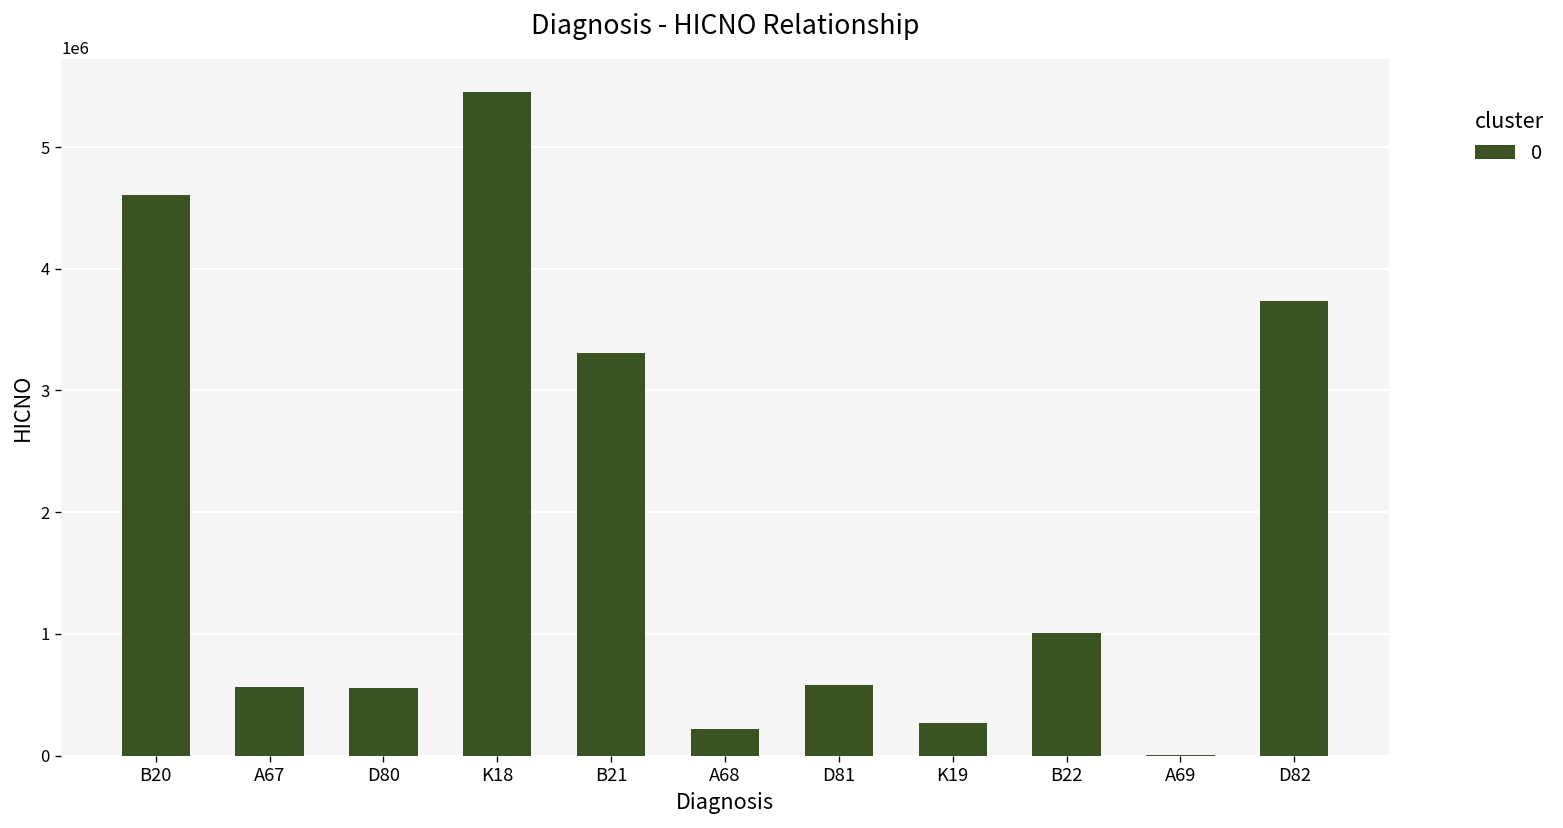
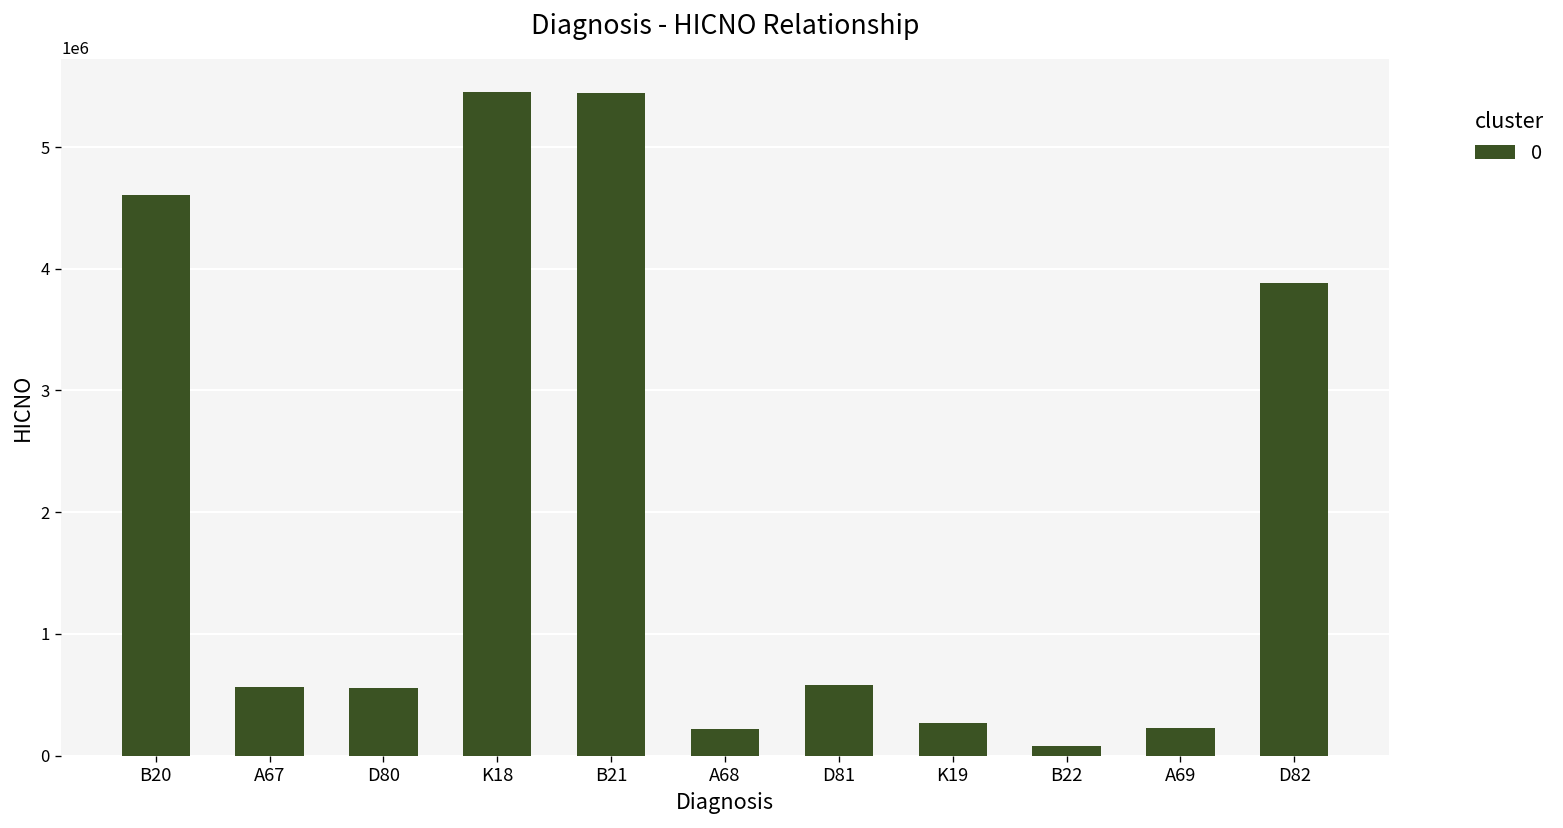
  {
    "B20": 4610000,
    "A67": 560000,
    "D80": 550000,
    "K18": 5450000,
-   "B21": 3310000,
+   "B21": 5440000,
    "A68": 220000,
    "D81": 580000,
    "K19": 270000,
-   "B22": 1000000,
-   "A69": 10000,
-   "D82": 3740000
+   "B22": 80000,
+   "A69": 230000,
+   "D82": 3880000
  }
